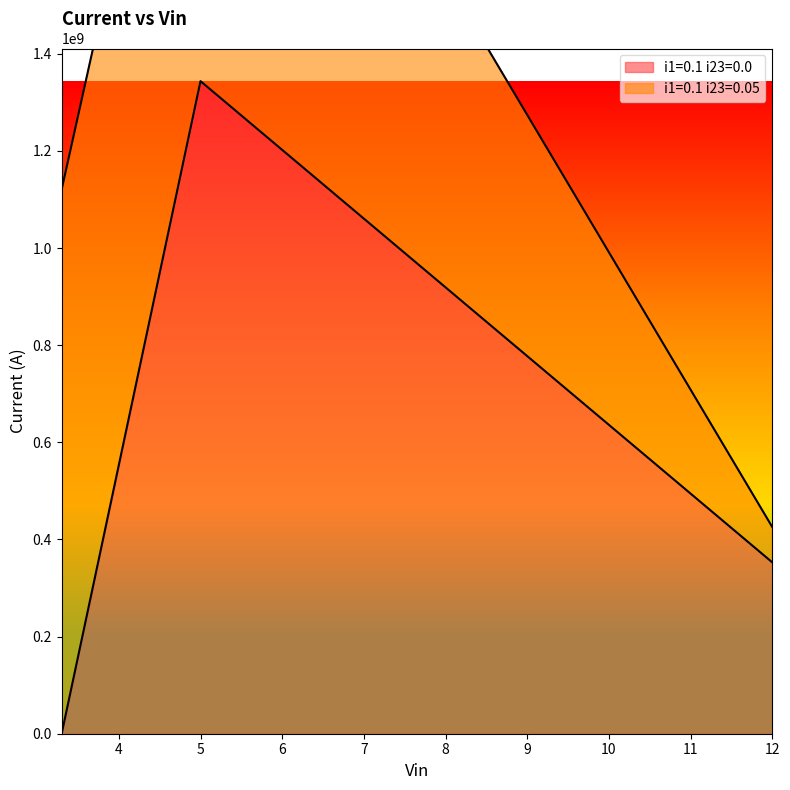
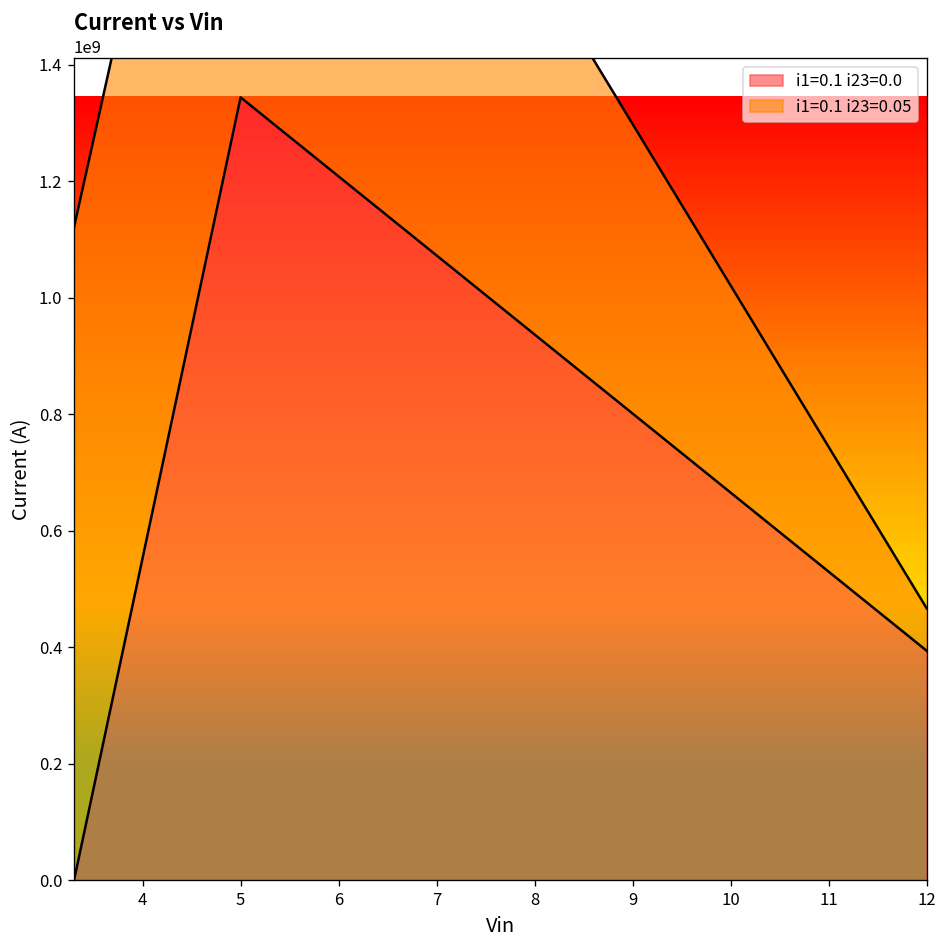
  {
    "i1=0.1 i23=0.0": {
      "5": 1340000000,
-     "12": 350000000
+     "12": 390000000
    },
    "i1=0.1 i23=0.05": {
      "12": 70000000
    }
  }
